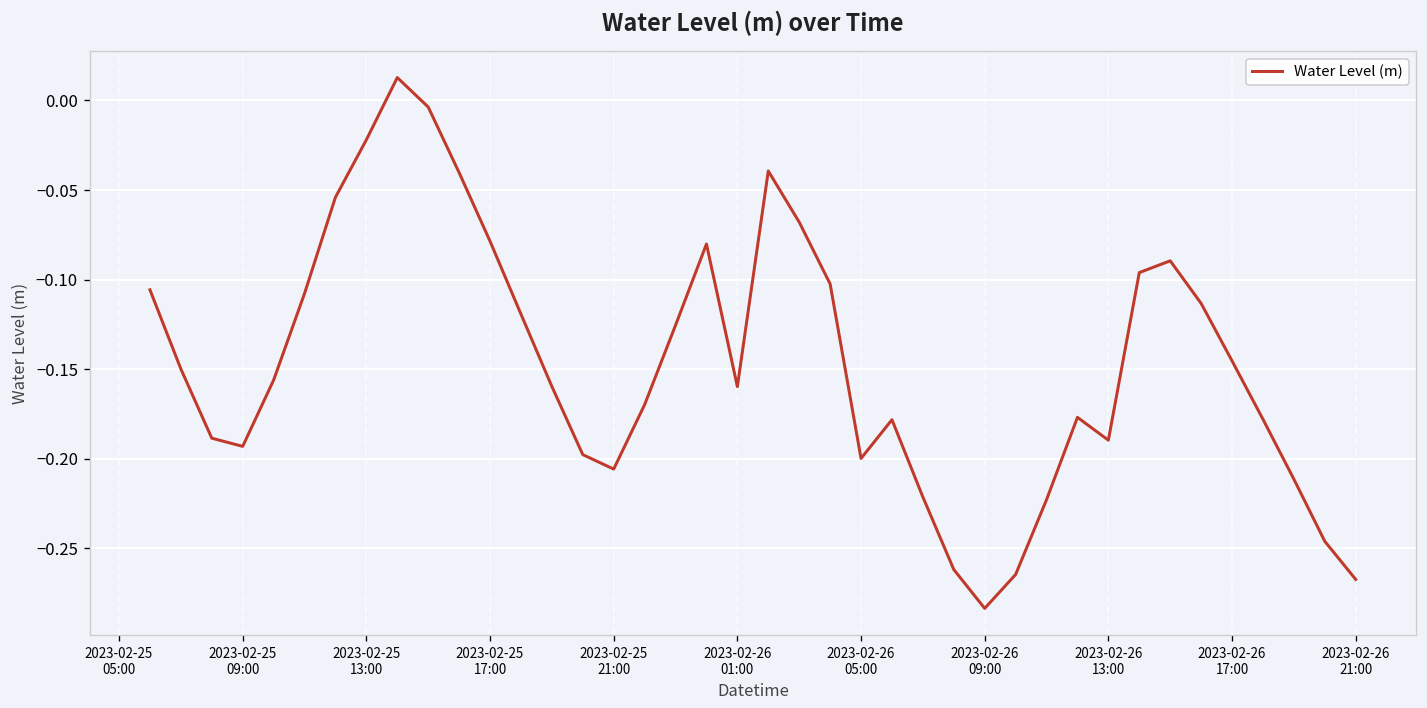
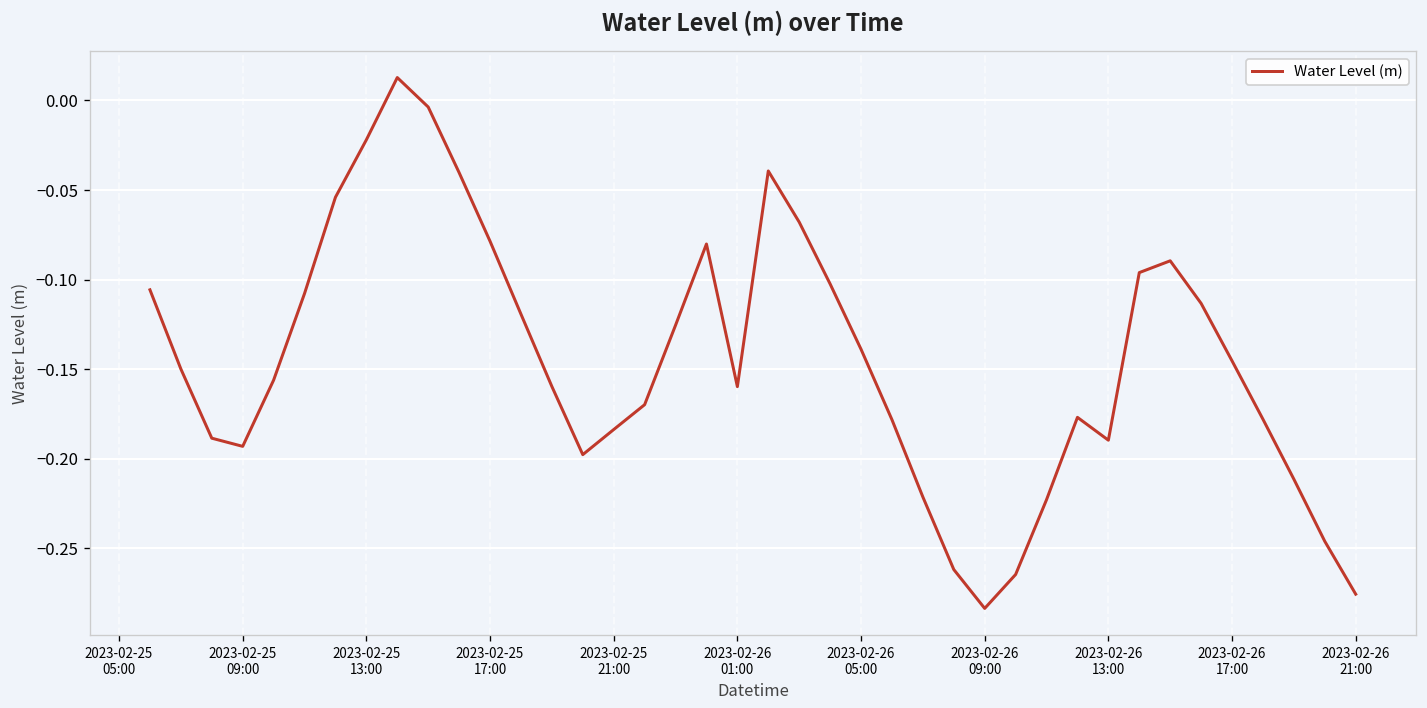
  {
    "2023-02-25 09:00": -0.193,
    "2023-02-25 13:00": -0.022,
    "2023-02-25 17:00": -0.079,
-   "2023-02-25 21:00": -0.206,
+   "2023-02-25 21:00": -0.184,
    "2023-02-26 01:00": -0.160,
-   "2023-02-26 05:00": -0.200,
+   "2023-02-26 05:00": -0.139,
    "2023-02-26 09:00": -0.284,
    "2023-02-26 13:00": -0.190,
    "2023-02-26 17:00": -0.145,
-   "2023-02-26 21:00": -0.267
+   "2023-02-26 21:00": -0.276
  }
